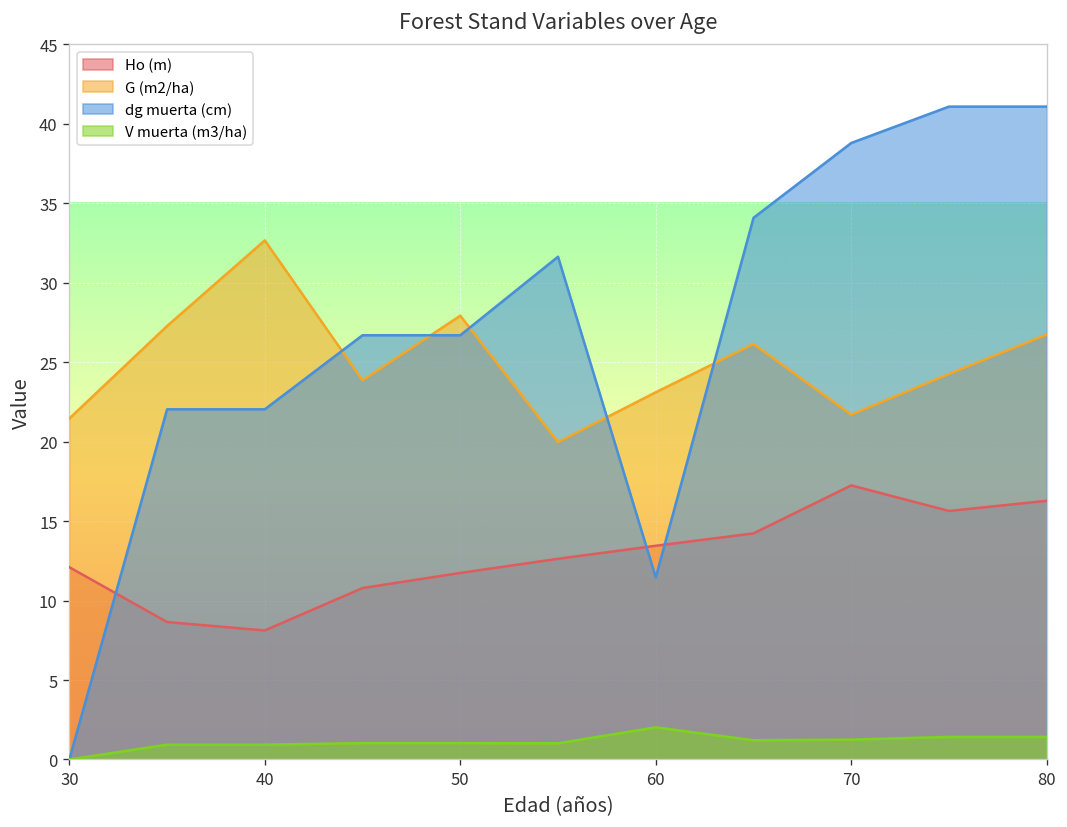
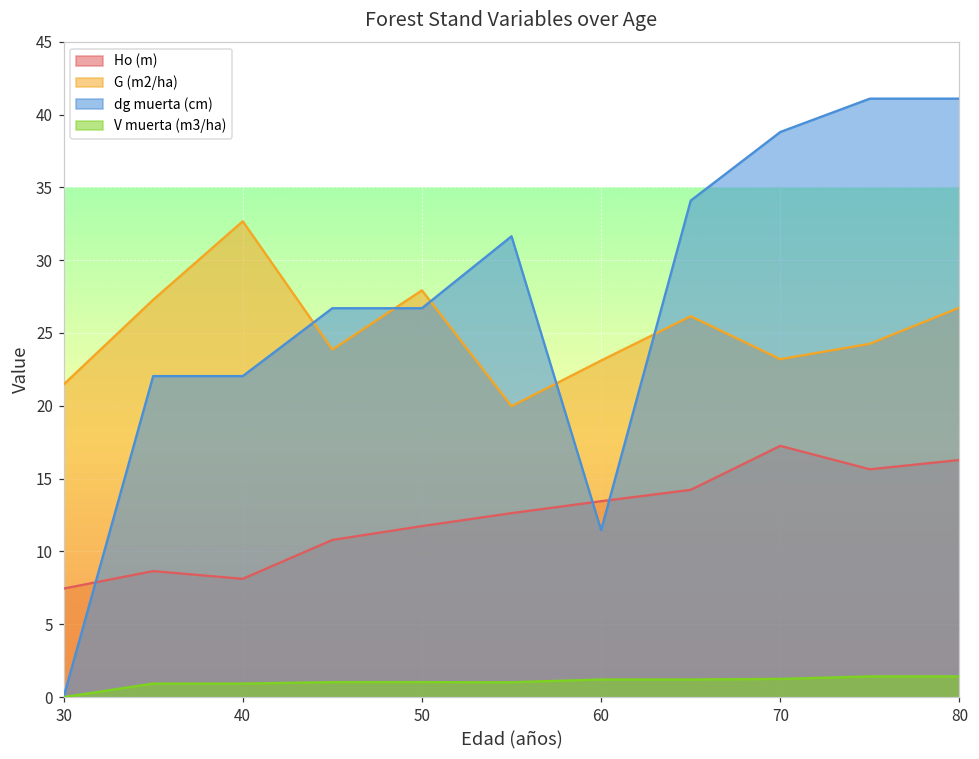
  {
    "Ho (m)": {
-     "30": 12.1,
+     "30": 7.5,
      "40": 8.1,
      "50": 11.7,
      "60": 13.5,
      "70": 17.3,
      "80": 16.3
    },
    "G (m2/ha)": {
      "30": 21.5,
      "40": 32.7,
      "50": 27.9,
      "60": 23.1,
-     "70": 21.7,
+     "70": 23.2,
      "80": 26.7
    },
    "dg muerta (cm)": {
      "40": 22.0,
      "50": 26.7,
      "60": 11.5,
      "70": 38.8,
      "80": 41.1
    },
    "V muerta (m3/ha)": {
      "40": 0.9,
      "50": 1.0,
-     "60": 2.0,
+     "60": 1.2,
      "70": 1.3,
      "80": 1.4
    }
  }
